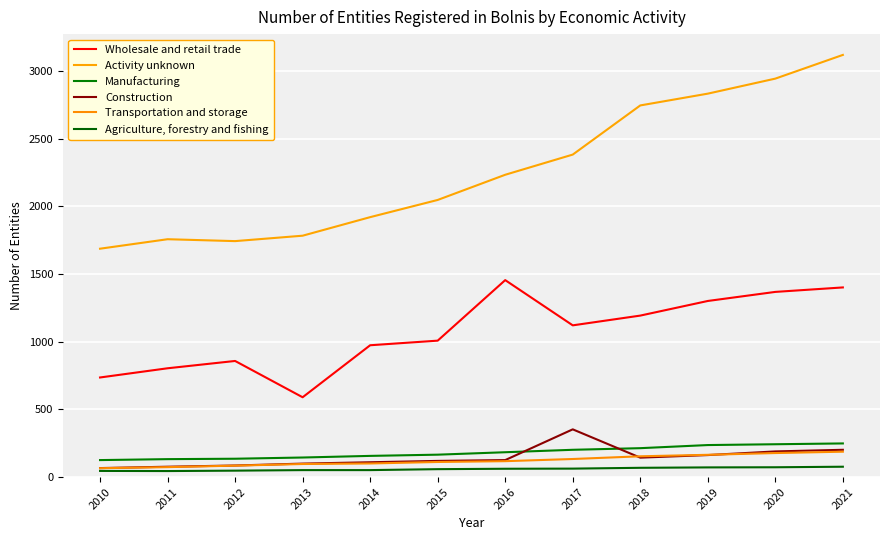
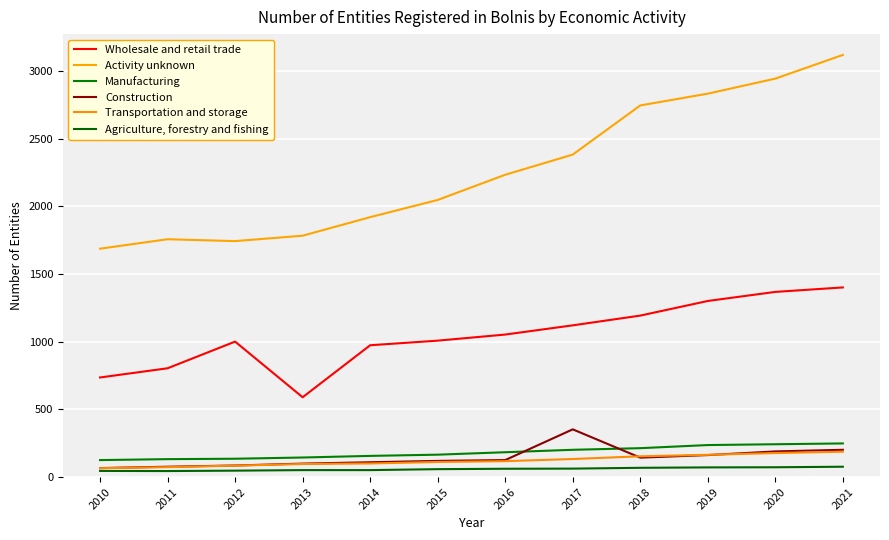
  {
    "Wholesale and retail trade": {
      "2010": 740,
      "2011": 800,
-     "2012": 860,
+     "2012": 1000,
      "2013": 590,
      "2014": 970,
      "2015": 1010,
-     "2016": 1460,
+     "2016": 1050,
      "2017": 1120,
      "2018": 1190,
      "2019": 1300,
      "2020": 1370,
      "2021": 1400
    },
    "Construction": {
      "2017": 350
    }
  }
